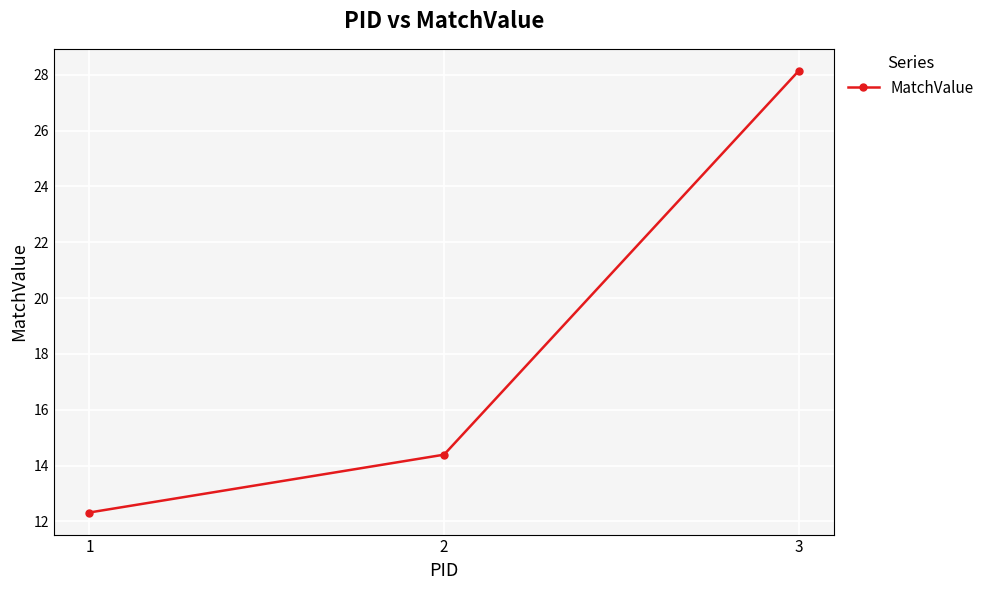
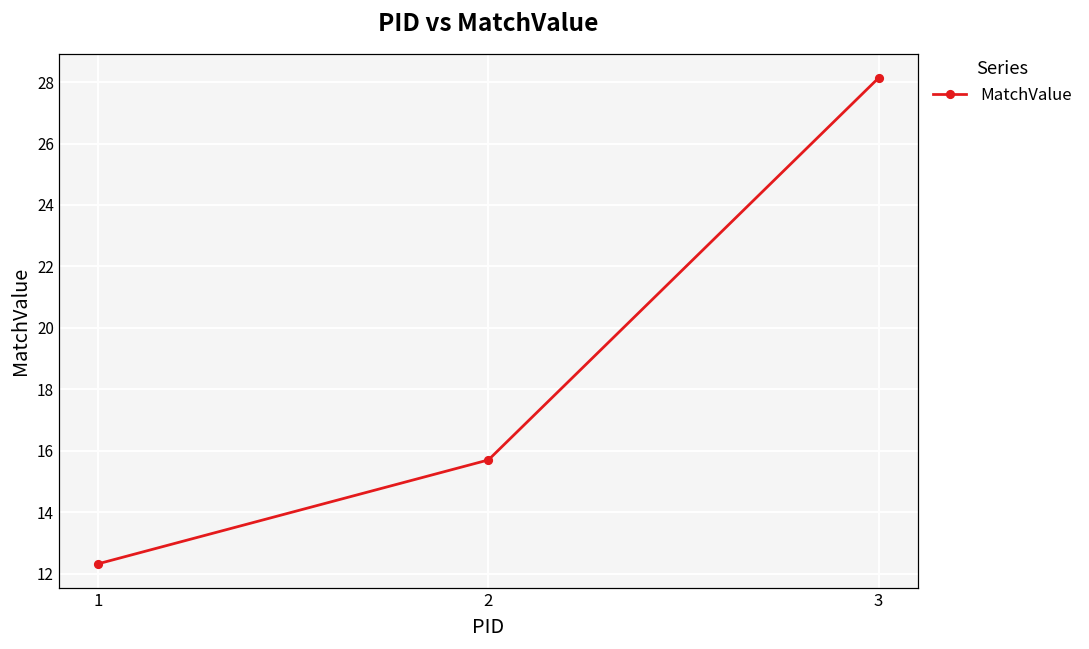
  {
    "1": 12.3,
-   "2": 14.4,
+   "2": 15.7,
    "3": 28.1
  }
